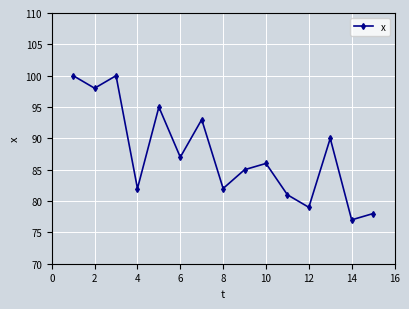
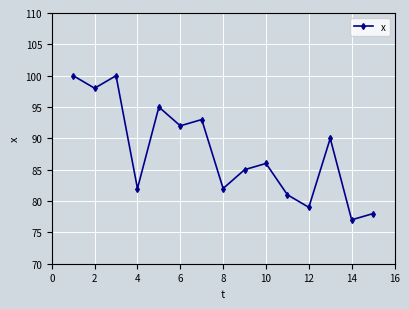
  {
    "2": 98,
    "4": 82,
-   "6": 87,
+   "6": 92,
    "8": 82,
    "10": 86,
    "12": 79,
    "14": 77
  }
